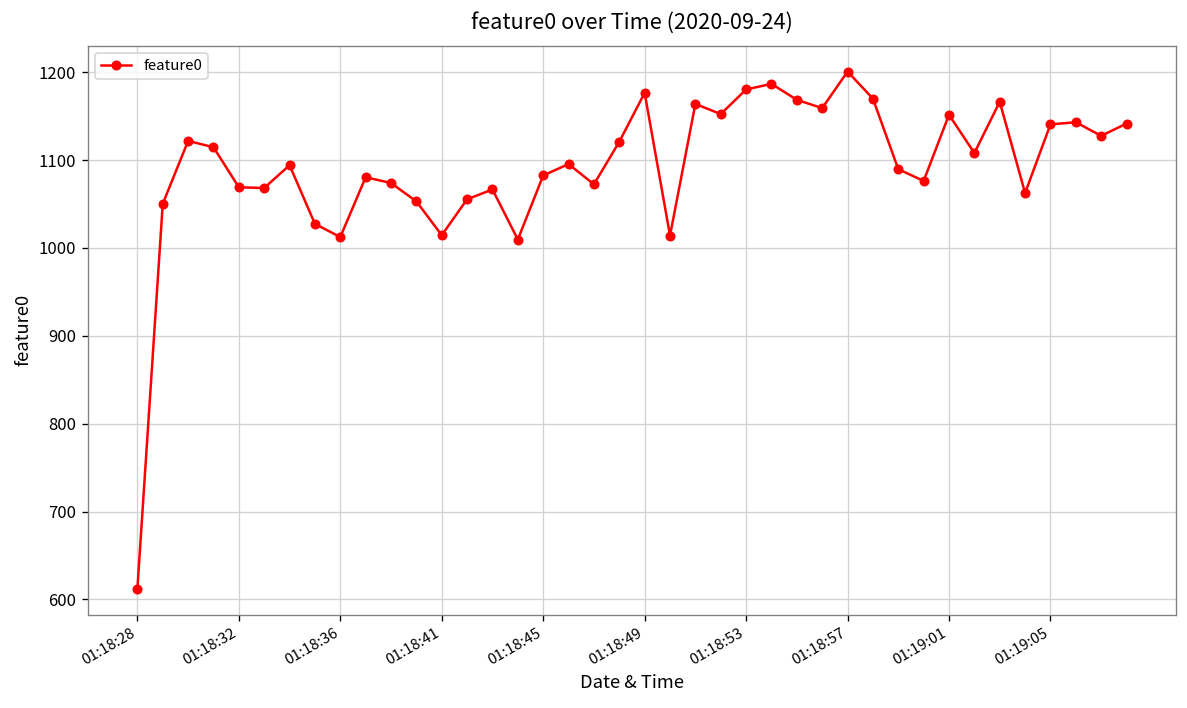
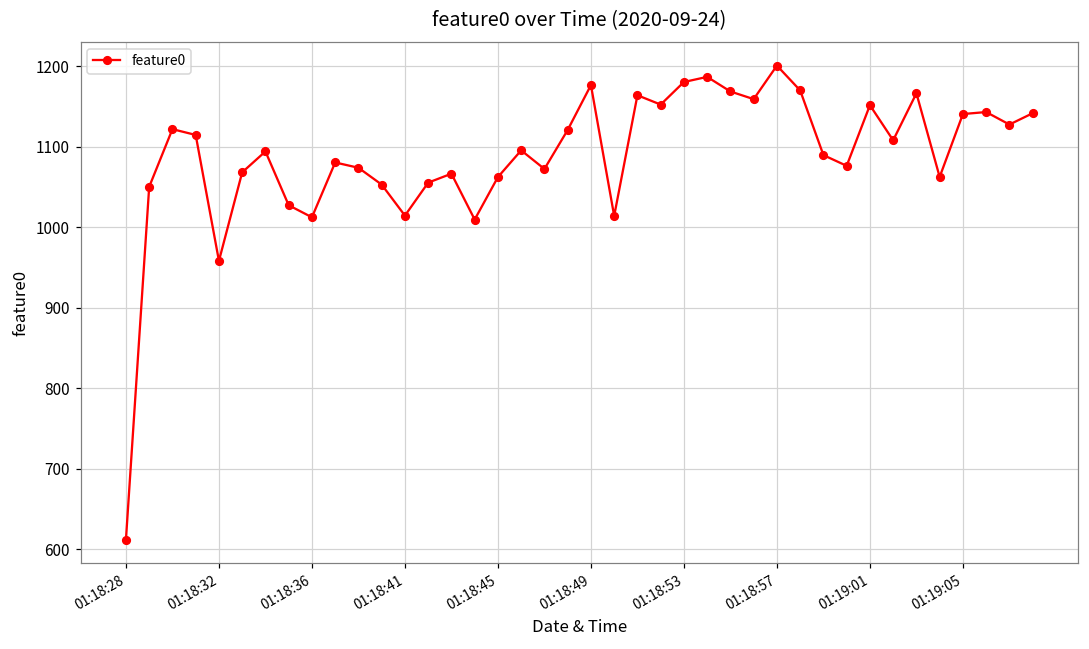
  {
    "01:18:28": 610,
-   "01:18:32": 1070,
+   "01:18:32": 960,
    "01:18:36": 1010,
    "01:18:41": 1010,
-   "01:18:45": 1080,
+   "01:18:45": 1060,
    "01:18:49": 1180,
    "01:18:53": 1180,
    "01:18:57": 1200,
    "01:19:01": 1150,
    "01:19:05": 1140
  }
